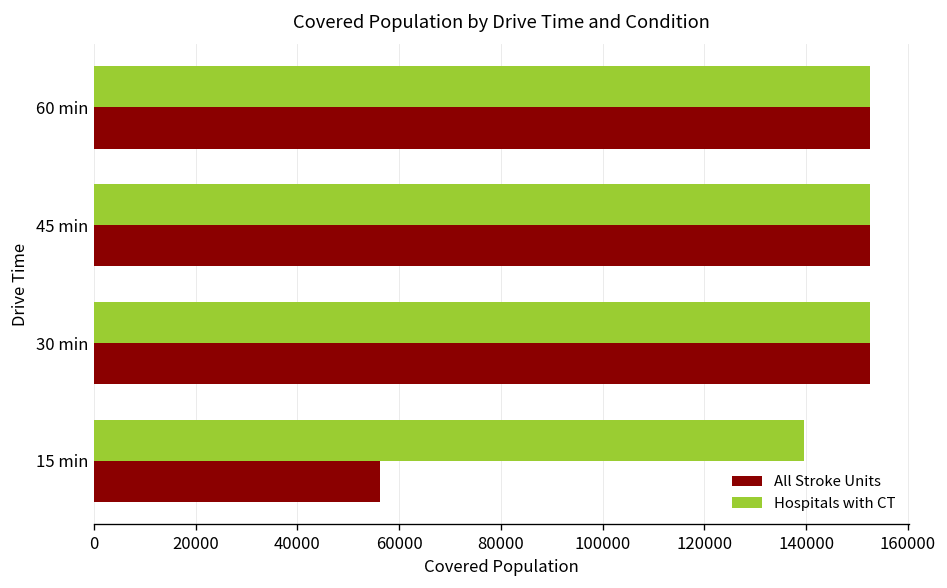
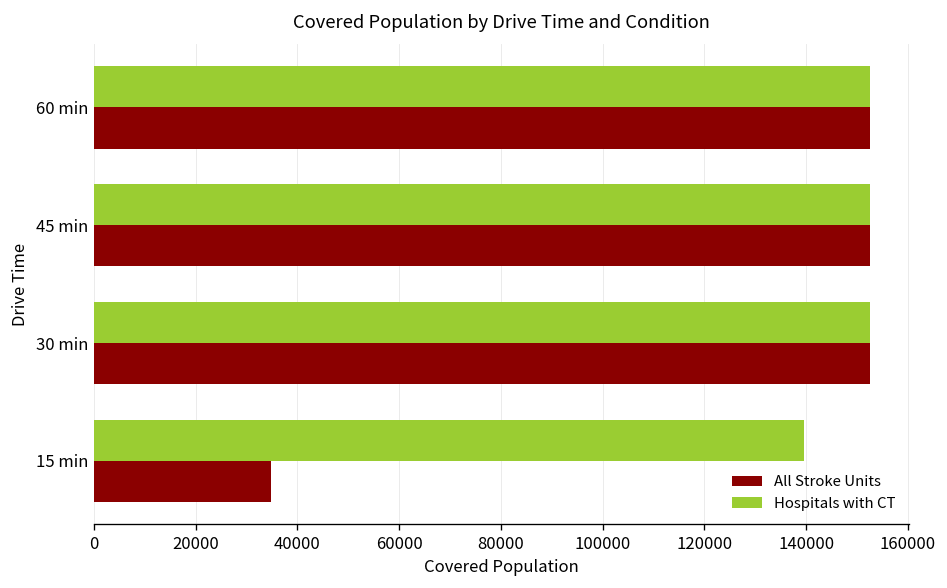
  {
    "All Stroke Units": {
      "60 min": 152000,
      "45 min": 152000,
      "30 min": 152000,
-     "15 min": 56000
+     "15 min": 35000
    },
    "Hospitals with CT": {
      "60 min": 152000,
      "45 min": 152000,
      "30 min": 152000,
      "15 min": 140000
    }
  }
